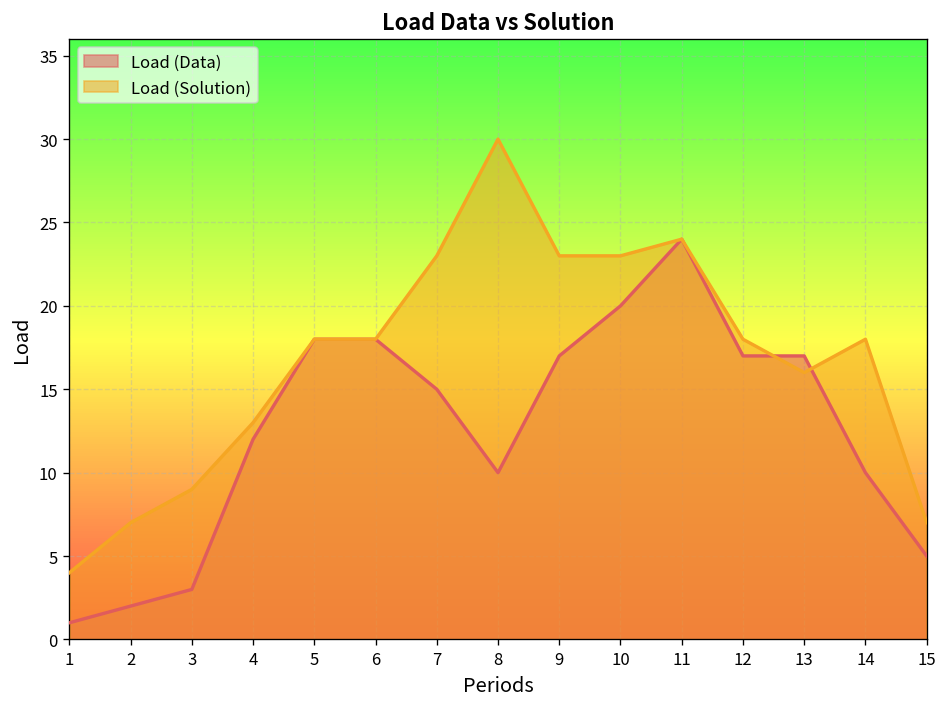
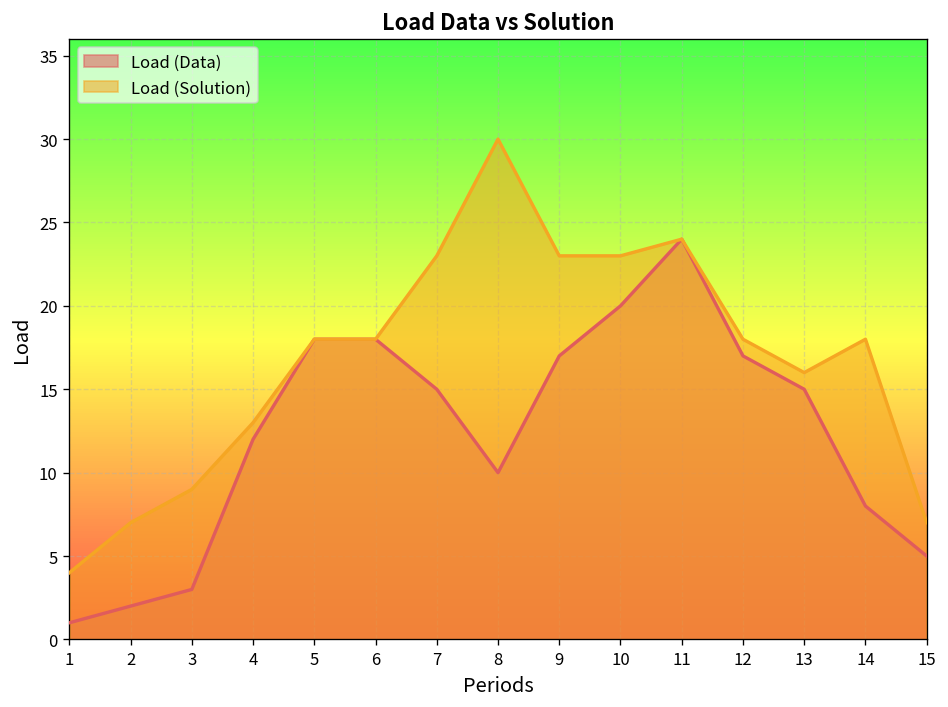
  {
    "Load (Data)": {
      "1": 1,
      "2": 2,
      "3": 3,
      "4": 12,
      "7": 15,
      "8": 10,
      "9": 17,
      "10": 20,
      "12": 17,
-     "13": 17,
-     "14": 10,
+     "13": 15,
+     "14": 8,
      "15": 5
    },
    "Load (Solution)": {
      "1": 4,
      "2": 7,
      "3": 9,
      "4": 13,
      "7": 23,
      "8": 30,
      "9": 23,
      "10": 23,
      "12": 18,
      "13": 16,
      "14": 18,
      "15": 7
    }
  }
